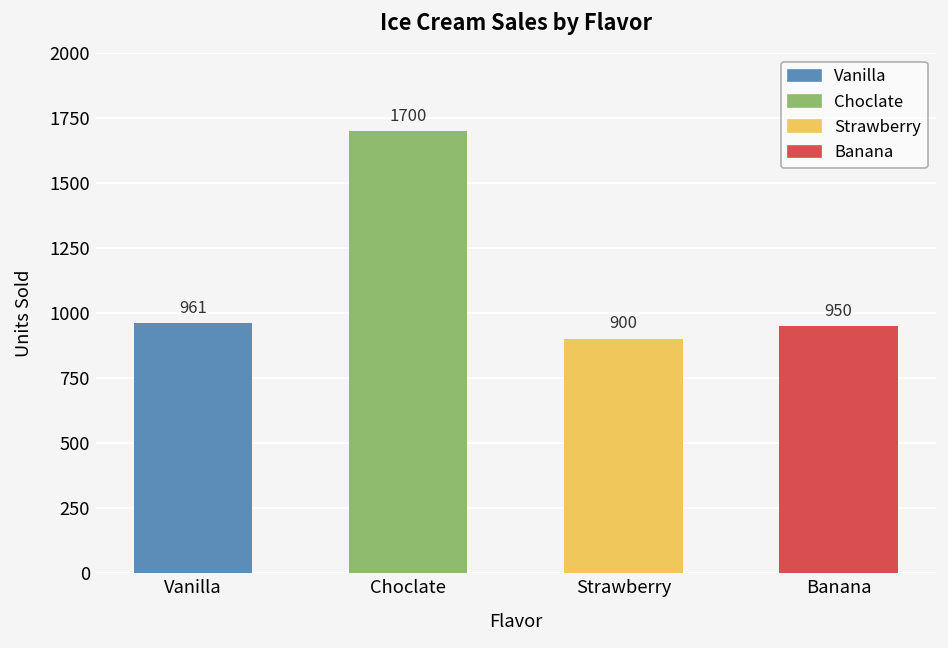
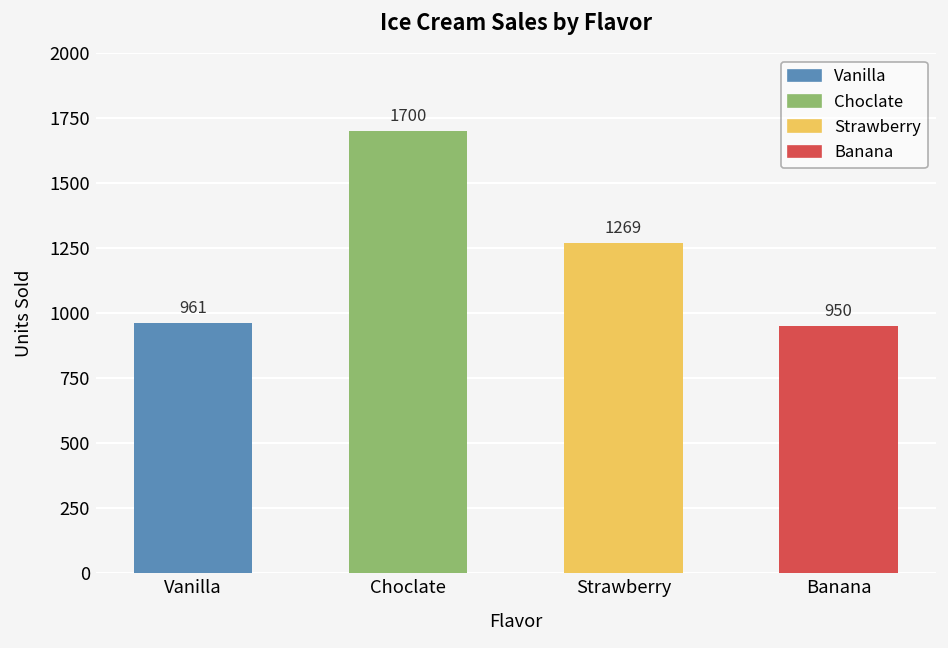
  {
    "Vanilla": 961,
    "Choclate": 1700,
-   "Strawberry": 900,
+   "Strawberry": 1269,
    "Banana": 950
  }
